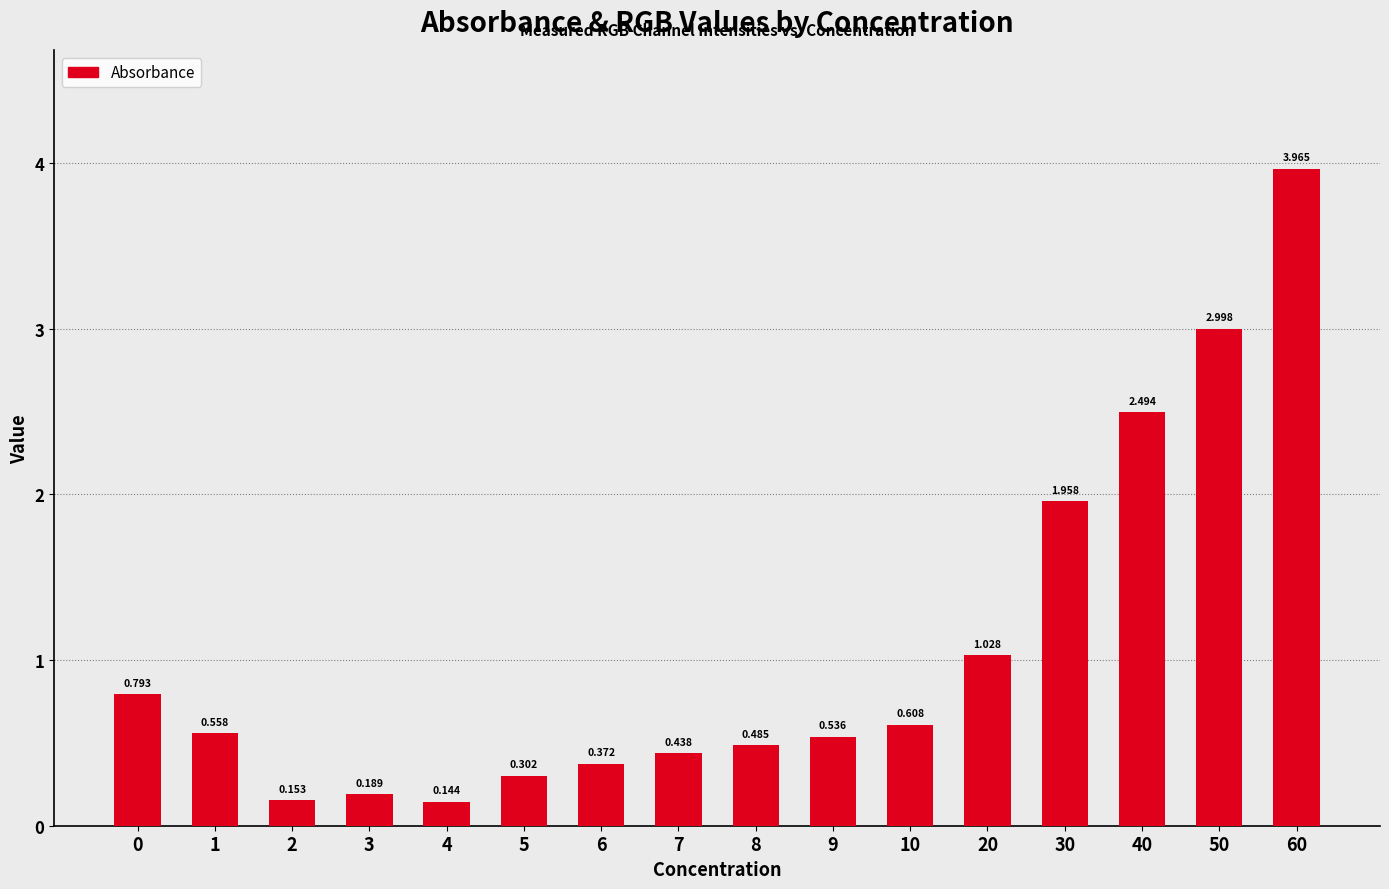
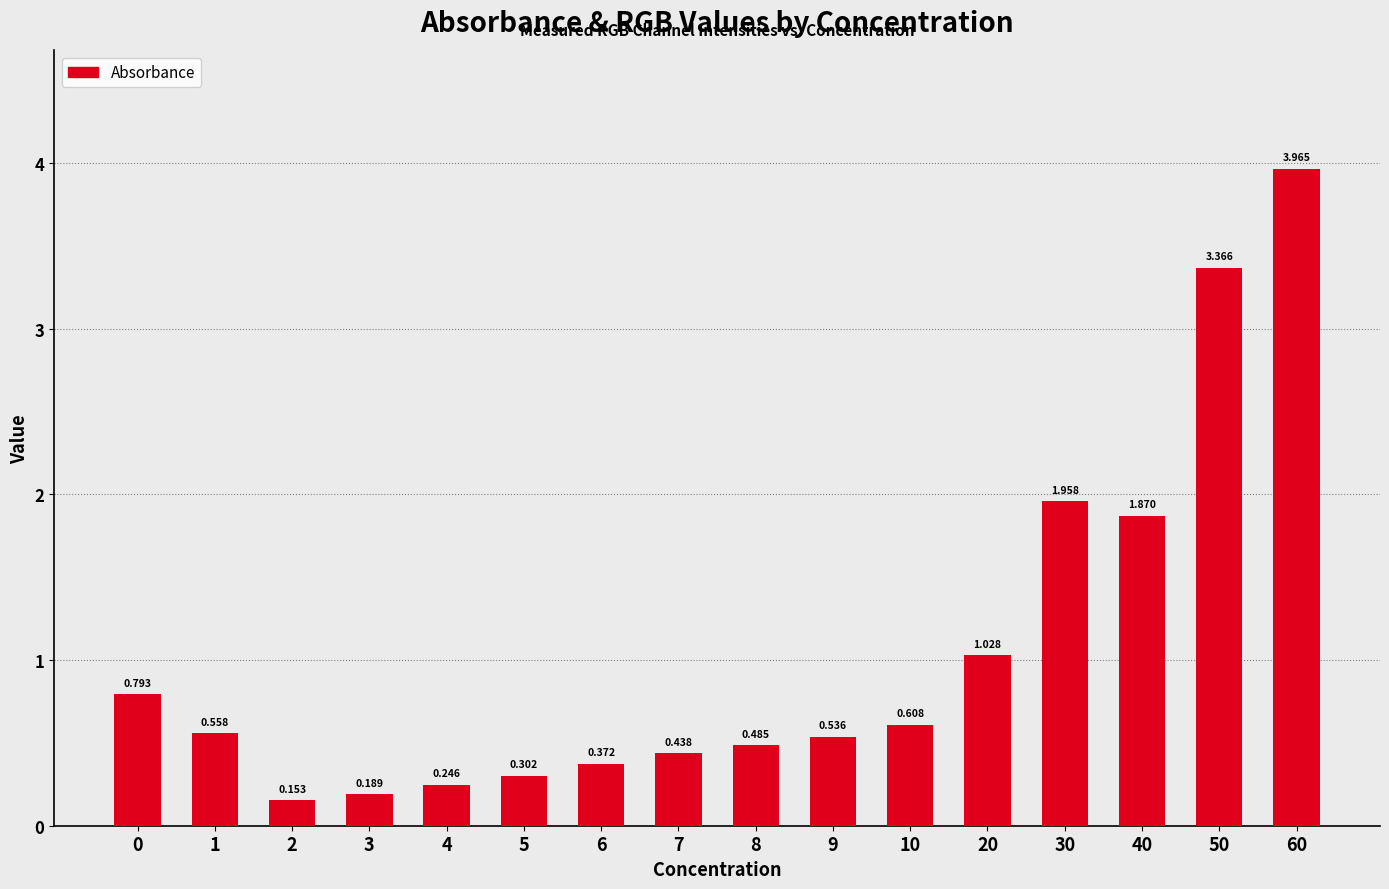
  {
    "0": 0.793,
    "1": 0.558,
    "2": 0.153,
    "3": 0.189,
-   "4": 0.144,
+   "4": 0.246,
    "5": 0.302,
    "6": 0.372,
    "7": 0.438,
    "8": 0.485,
    "9": 0.536,
    "10": 0.608,
    "20": 1.028,
    "30": 1.958,
-   "40": 2.494,
-   "50": 2.998,
+   "40": 1.870,
+   "50": 3.366,
    "60": 3.965
  }
